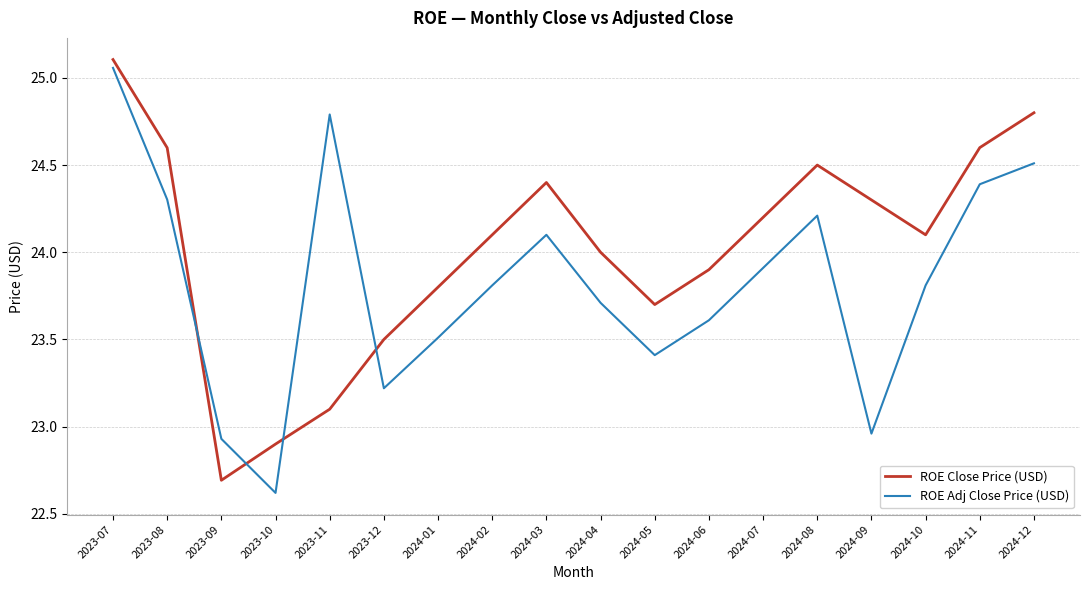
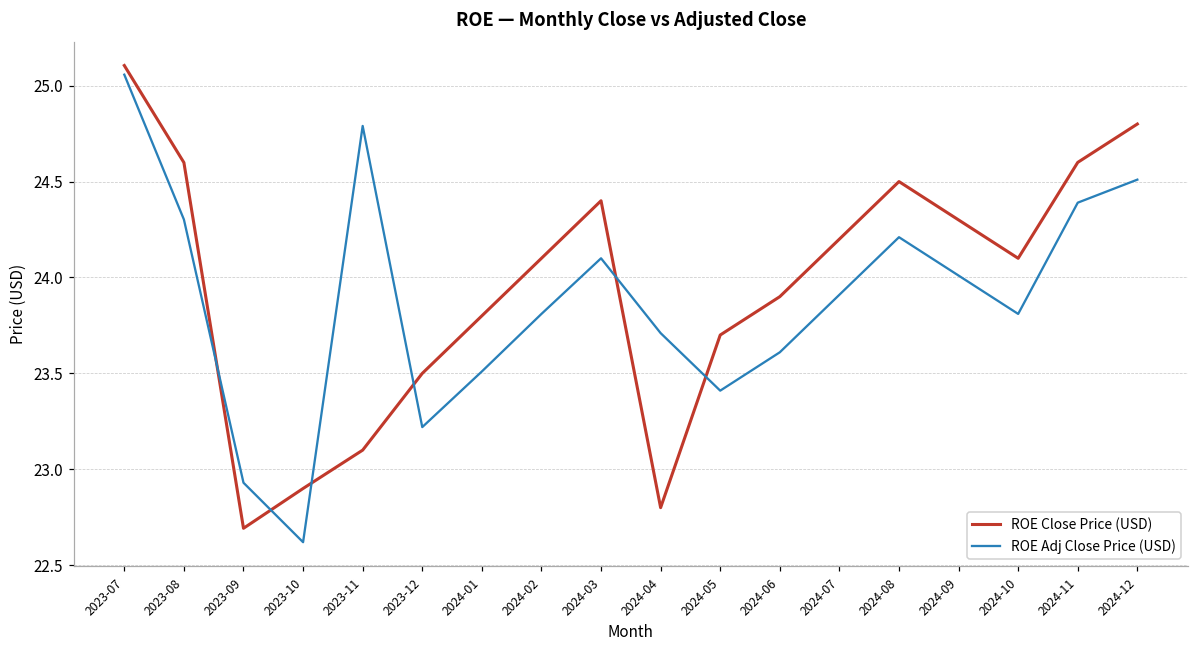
  {
    "ROE Close Price (USD)": {
      "2023-07": 25.1,
      "2023-08": 24.6,
      "2023-09": 22.7,
      "2023-10": 22.9,
      "2023-11": 23.1,
      "2023-12": 23.5,
      "2024-01": 23.8,
      "2024-02": 24.1,
      "2024-03": 24.4,
-     "2024-04": 24.0,
+     "2024-04": 22.8,
      "2024-05": 23.7,
      "2024-06": 23.9,
      "2024-07": 24.2,
      "2024-08": 24.5,
      "2024-09": 24.3,
      "2024-10": 24.1,
      "2024-11": 24.6,
      "2024-12": 24.8
    },
    "ROE Adj Close Price (USD)": {
      "2023-07": 25.06,
      "2023-08": 24.30,
      "2023-09": 22.93,
      "2023-10": 22.62,
      "2023-11": 24.79,
      "2023-12": 23.22,
      "2024-01": 23.51,
      "2024-02": 23.81,
      "2024-03": 24.10,
      "2024-04": 23.71,
      "2024-05": 23.41,
      "2024-06": 23.61,
      "2024-07": 23.91,
      "2024-08": 24.21,
-     "2024-09": 22.96,
+     "2024-09": 24.01,
      "2024-10": 23.81,
      "2024-11": 24.39,
      "2024-12": 24.51
    }
  }
